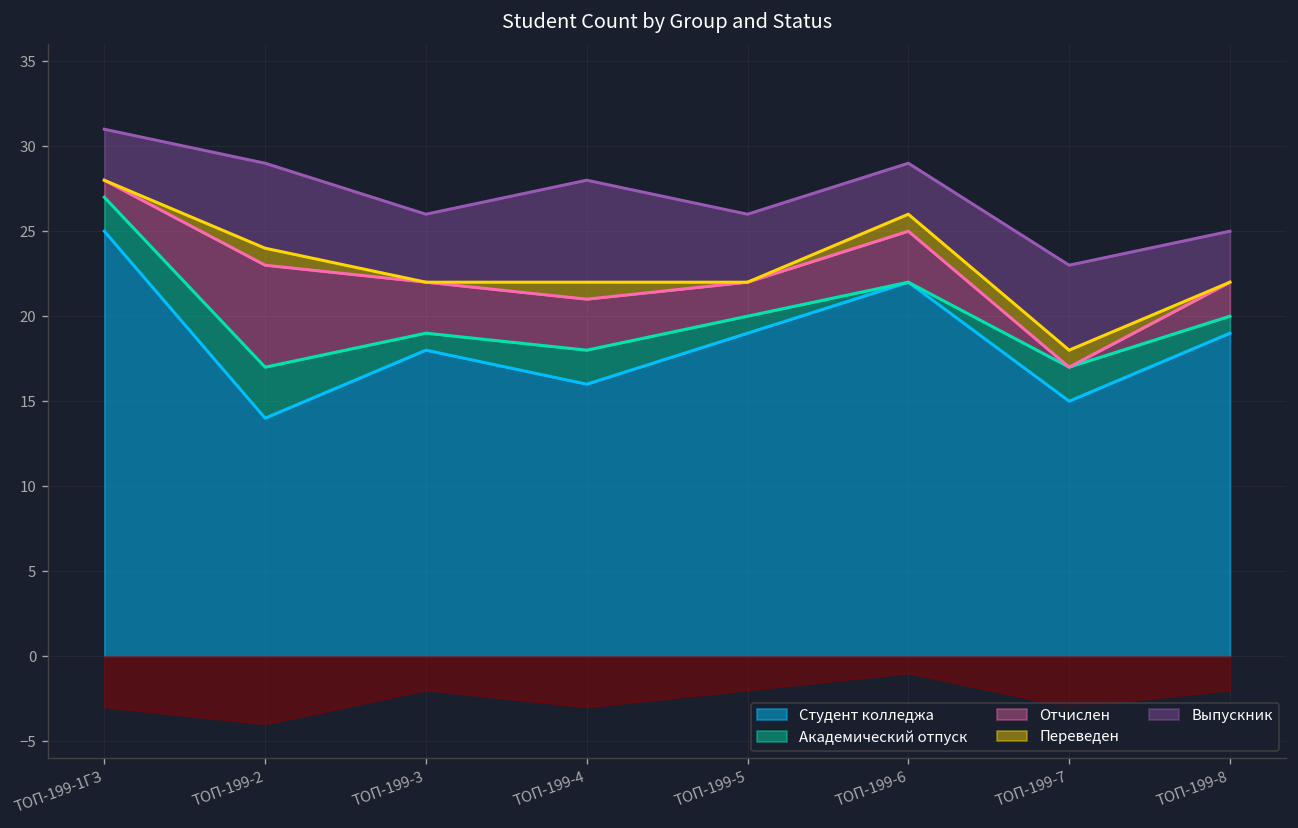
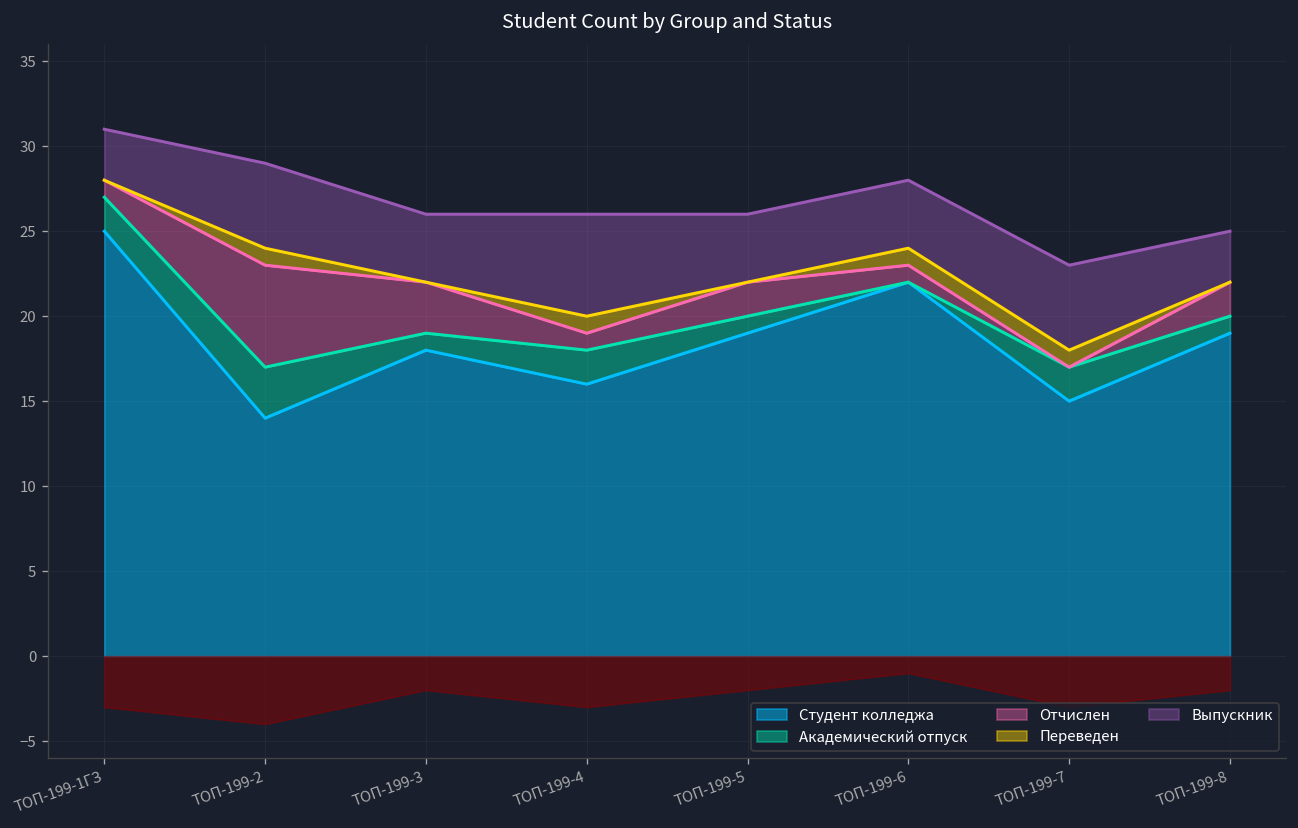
  {
    "Студент колледжа": {
      "ТОП-199-1ГЗ": 25,
      "ТОП-199-2": 14,
      "ТОП-199-3": 18,
      "ТОП-199-4": 16,
      "ТОП-199-5": 19,
      "ТОП-199-7": 15,
      "ТОП-199-8": 19
    },
    "Академический отпуск": {
      "ТОП-199-1ГЗ": 2,
      "ТОП-199-2": 3,
      "ТОП-199-3": 1,
      "ТОП-199-4": 2,
      "ТОП-199-5": 1,
      "ТОП-199-8": 1
    },
    "Отчислен": {
      "ТОП-199-2": 6,
-     "ТОП-199-4": 3,
-     "ТОП-199-6": 3
+     "ТОП-199-4": 1,
+     "ТОП-199-6": 1
    },
    "Переведен": {
      "ТОП-199-2": 1,
      "ТОП-199-4": 1,
      "ТОП-199-6": 1,
      "ТОП-199-7": 1
    },
    "Выпускник": {
      "ТОП-199-1ГЗ": 3,
      "ТОП-199-2": 5,
      "ТОП-199-3": 4,
      "ТОП-199-4": 6,
      "ТОП-199-5": 4,
-     "ТОП-199-6": 3,
+     "ТОП-199-6": 4,
      "ТОП-199-7": 5,
      "ТОП-199-8": 3
    }
  }
